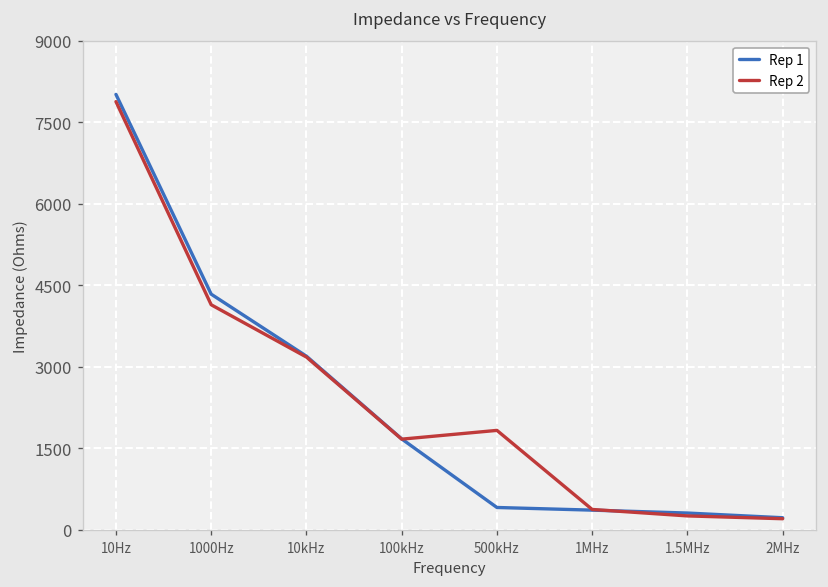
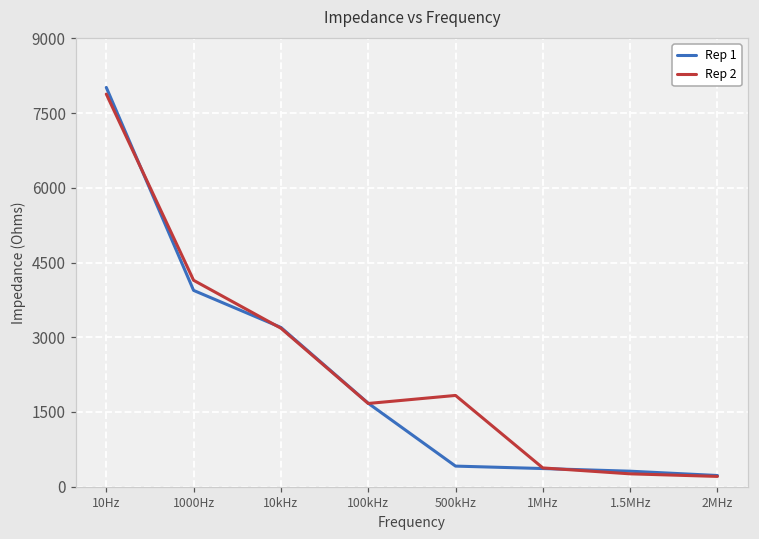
  {
    "Rep 1": {
      "10Hz": 8000,
-     "1000Hz": 4300,
+     "1000Hz": 3900,
      "500kHz": 400
    },
    "Rep 2": {
      "10Hz": 7900,
      "1000Hz": 4100,
      "500kHz": 1800
    }
  }
